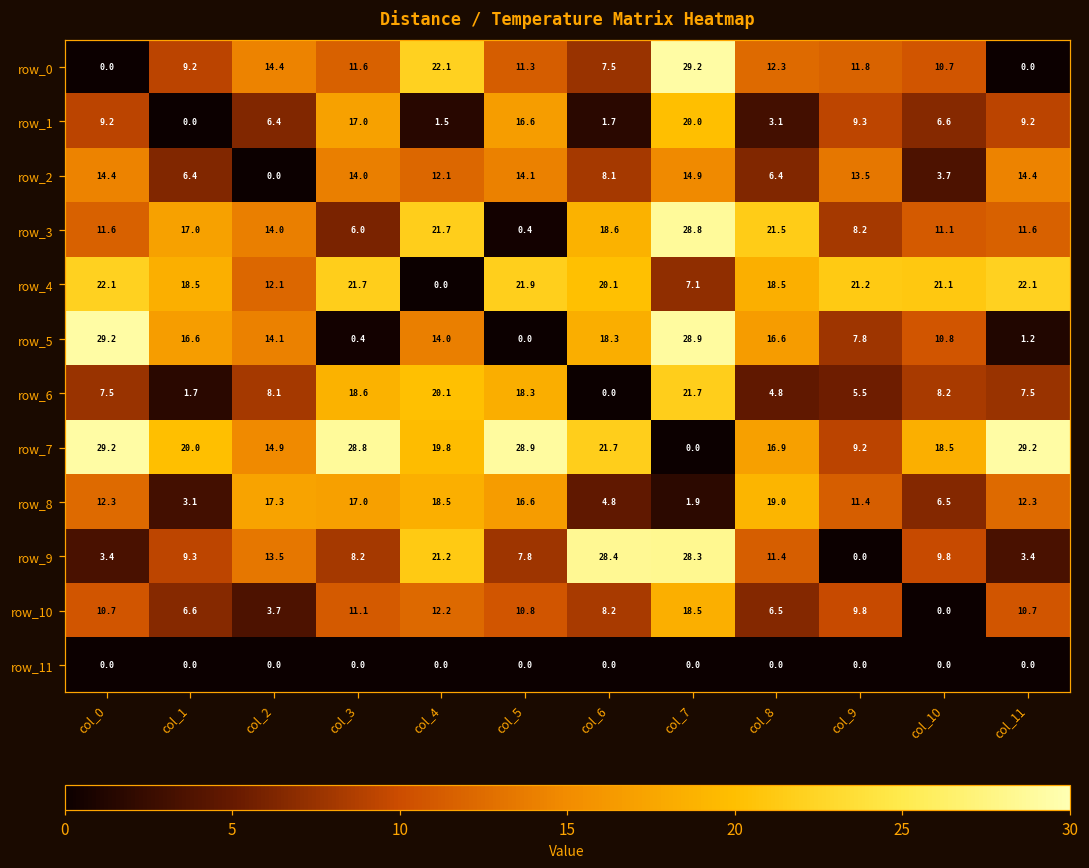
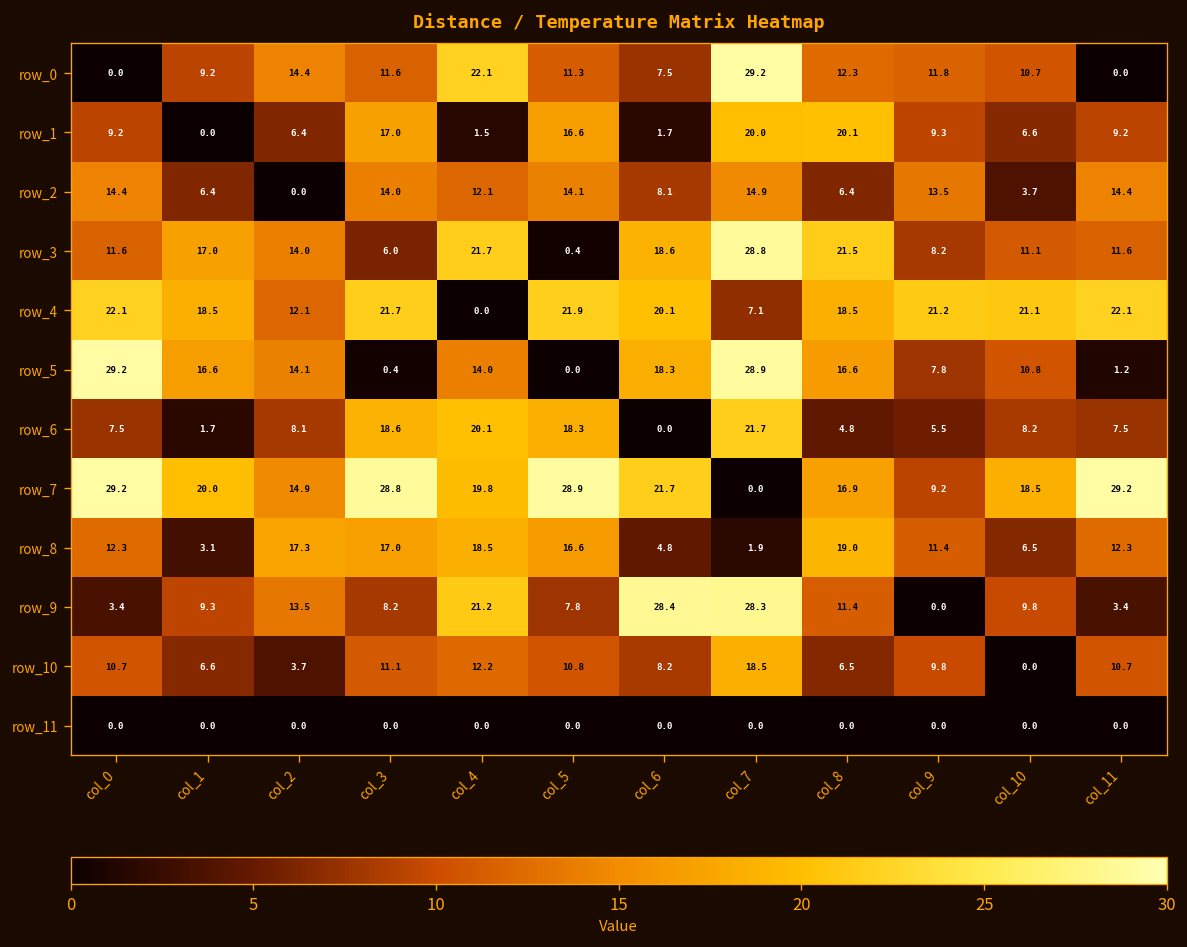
  {
    "row_0": {
      "col_0": 0.0,
      "col_1": 9.2,
      "col_2": 14.4,
      "col_3": 11.6,
      "col_4": 22.1,
      "col_5": 11.3,
      "col_6": 7.5,
      "col_7": 29.2,
      "col_8": 12.3,
      "col_9": 11.8,
      "col_10": 10.7,
      "col_11": 0.0
    },
    "row_1": {
      "col_0": 9.2,
      "col_1": 0.0,
      "col_2": 6.4,
      "col_3": 17.0,
      "col_4": 1.5,
      "col_5": 16.6,
      "col_6": 1.7,
      "col_7": 20.0,
-     "col_8": 3.1,
+     "col_8": 20.1,
      "col_9": 9.3,
      "col_10": 6.6,
      "col_11": 9.2
    },
    "row_2": {
      "col_0": 14.4,
      "col_1": 6.4,
      "col_2": 0.0,
      "col_3": 14.0,
      "col_4": 12.1,
      "col_5": 14.1,
      "col_6": 8.1,
      "col_7": 14.9,
      "col_8": 6.4,
      "col_9": 13.5,
      "col_10": 3.7,
      "col_11": 14.4
    },
    "row_3": {
      "col_0": 11.6,
      "col_1": 17.0,
      "col_2": 14.0,
      "col_3": 6.0,
      "col_4": 21.7,
      "col_5": 0.4,
      "col_6": 18.6,
      "col_7": 28.8,
      "col_8": 21.5,
      "col_9": 8.2,
      "col_10": 11.1,
      "col_11": 11.6
    },
    "row_4": {
      "col_0": 22.1,
      "col_1": 18.5,
      "col_2": 12.1,
      "col_3": 21.7,
      "col_4": 0.0,
      "col_5": 21.9,
      "col_6": 20.1,
      "col_7": 7.1,
      "col_8": 18.5,
      "col_9": 21.2,
      "col_10": 21.1,
      "col_11": 22.1
    },
    "row_5": {
      "col_0": 29.2,
      "col_1": 16.6,
      "col_2": 14.1,
      "col_3": 0.4,
      "col_4": 14.0,
      "col_5": 0.0,
      "col_6": 18.3,
      "col_7": 28.9,
      "col_8": 16.6,
      "col_9": 7.8,
      "col_10": 10.8,
      "col_11": 1.2
    },
    "row_6": {
      "col_0": 7.5,
      "col_1": 1.7,
      "col_2": 8.1,
      "col_3": 18.6,
      "col_4": 20.1,
      "col_5": 18.3,
      "col_6": 0.0,
      "col_7": 21.7,
      "col_8": 4.8,
      "col_9": 5.5,
      "col_10": 8.2,
      "col_11": 7.5
    },
    "row_7": {
      "col_0": 29.2,
      "col_1": 20.0,
      "col_2": 14.9,
      "col_3": 28.8,
      "col_4": 19.8,
      "col_5": 28.9,
      "col_6": 21.7,
      "col_7": 0.0,
      "col_8": 16.9,
      "col_9": 9.2,
      "col_10": 18.5,
      "col_11": 29.2
    },
    "row_8": {
      "col_0": 12.3,
      "col_1": 3.1,
      "col_2": 17.3,
      "col_3": 17.0,
      "col_4": 18.5,
      "col_5": 16.6,
      "col_6": 4.8,
      "col_7": 1.9,
      "col_8": 19.0,
      "col_9": 11.4,
      "col_10": 6.5,
      "col_11": 12.3
    },
    "row_9": {
      "col_0": 3.4,
      "col_1": 9.3,
      "col_2": 13.5,
      "col_3": 8.2,
      "col_4": 21.2,
      "col_5": 7.8,
      "col_6": 28.4,
      "col_7": 28.3,
      "col_8": 11.4,
      "col_9": 0.0,
      "col_10": 9.8,
      "col_11": 3.4
    },
    "row_10": {
      "col_0": 10.7,
      "col_1": 6.6,
      "col_2": 3.7,
      "col_3": 11.1,
      "col_4": 12.2,
      "col_5": 10.8,
      "col_6": 8.2,
      "col_7": 18.5,
      "col_8": 6.5,
      "col_9": 9.8,
      "col_10": 0.0,
      "col_11": 10.7
    },
    "row_11": {
      "col_0": 0.0,
      "col_1": 0.0,
      "col_2": 0.0,
      "col_3": 0.0,
      "col_4": 0.0,
      "col_5": 0.0,
      "col_6": 0.0,
      "col_7": 0.0,
      "col_8": 0.0,
      "col_9": 0.0,
      "col_10": 0.0,
      "col_11": 0.0
    }
  }
